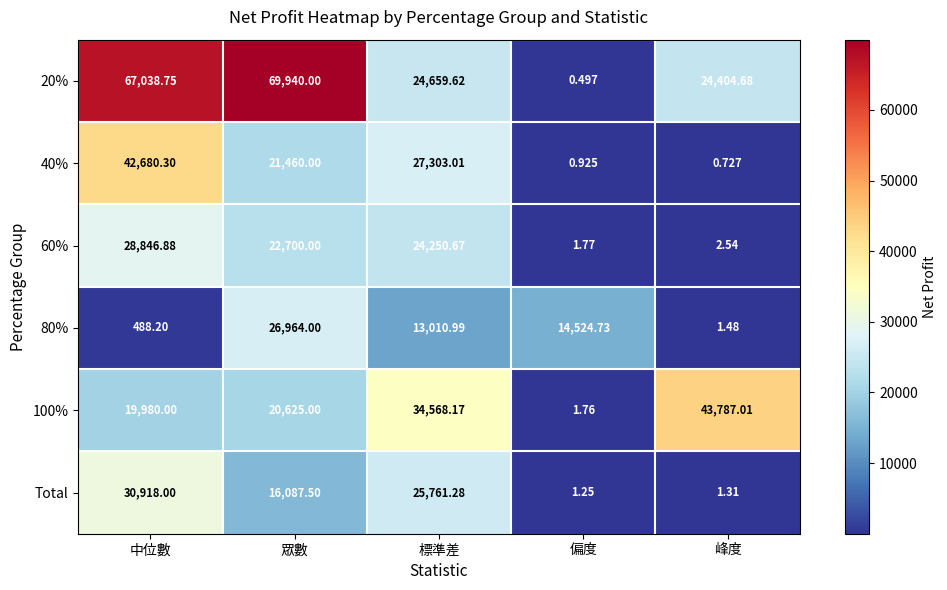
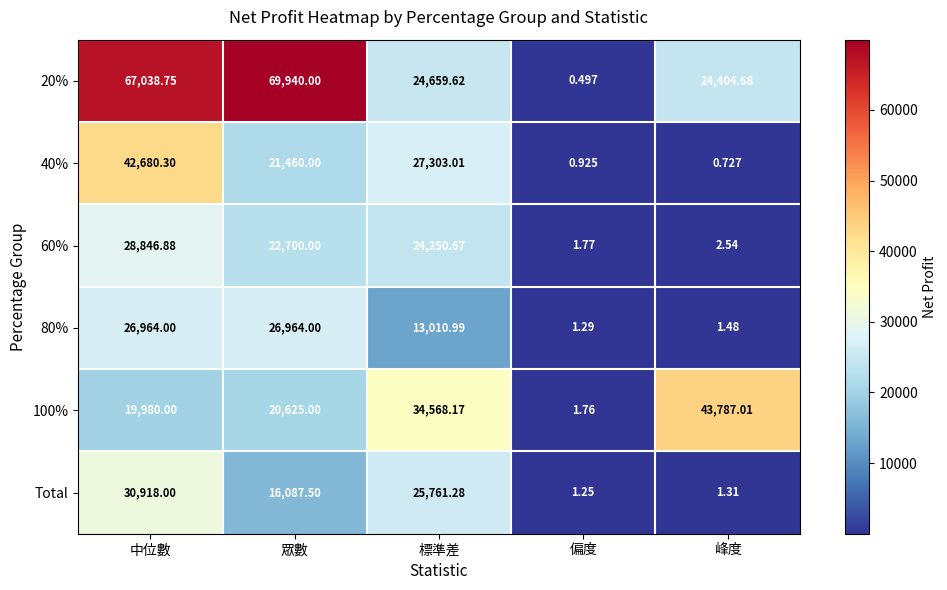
  {
    "20%": {
      "中位數": "67,038.75",
      "眾數": "69,940.00",
      "標準差": "24,659.62",
      "偏度": "0.497",
      "峰度": "24,404.68"
    },
    "40%": {
      "中位數": "42,680.30",
      "眾數": "21,460.00",
      "標準差": "27,303.01",
      "偏度": "0.925",
      "峰度": "0.727"
    },
    "60%": {
      "中位數": "28,846.88",
      "眾數": "22,700.00",
      "標準差": "24,250.67",
      "偏度": "1.77",
      "峰度": "2.54"
    },
    "80%": {
-     "中位數": "488.20",
+     "中位數": "26,964.00",
      "眾數": "26,964.00",
      "標準差": "13,010.99",
-     "偏度": "14,524.73",
+     "偏度": "1.29",
      "峰度": "1.48"
    },
    "100%": {
      "中位數": "19,980.00",
      "眾數": "20,625.00",
      "標準差": "34,568.17",
      "偏度": "1.76",
      "峰度": "43,787.01"
    },
    "Total": {
      "中位數": "30,918.00",
      "眾數": "16,087.50",
      "標準差": "25,761.28",
      "偏度": "1.25",
      "峰度": "1.31"
    }
  }
